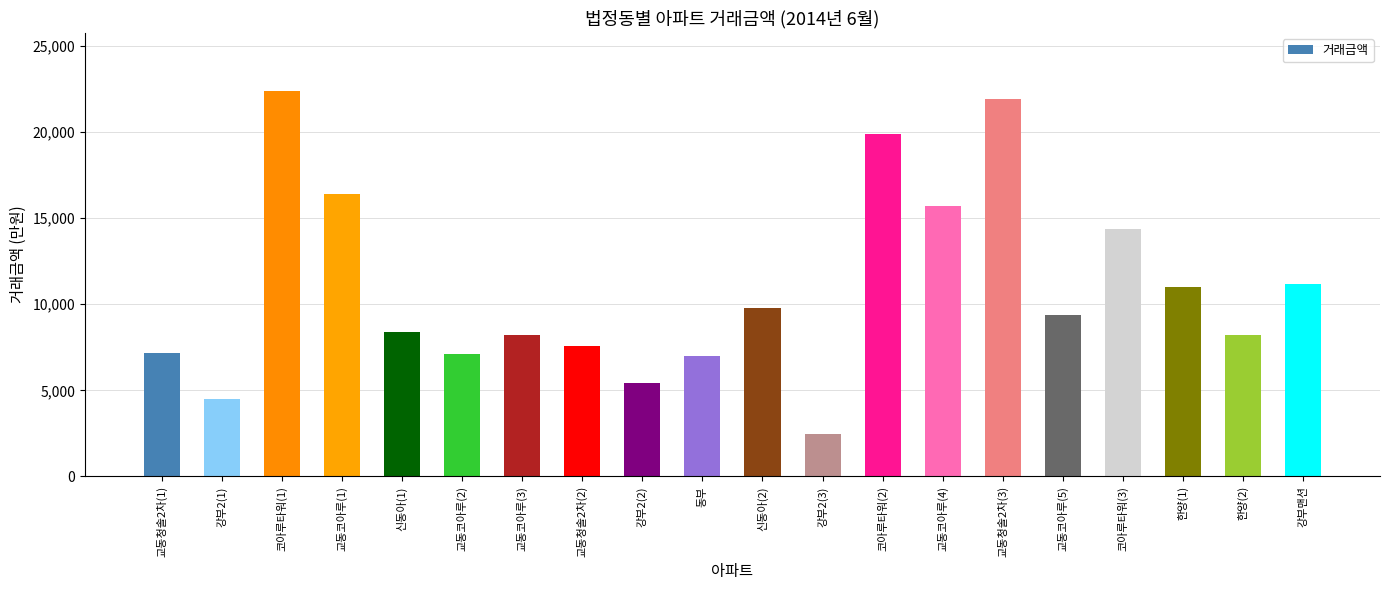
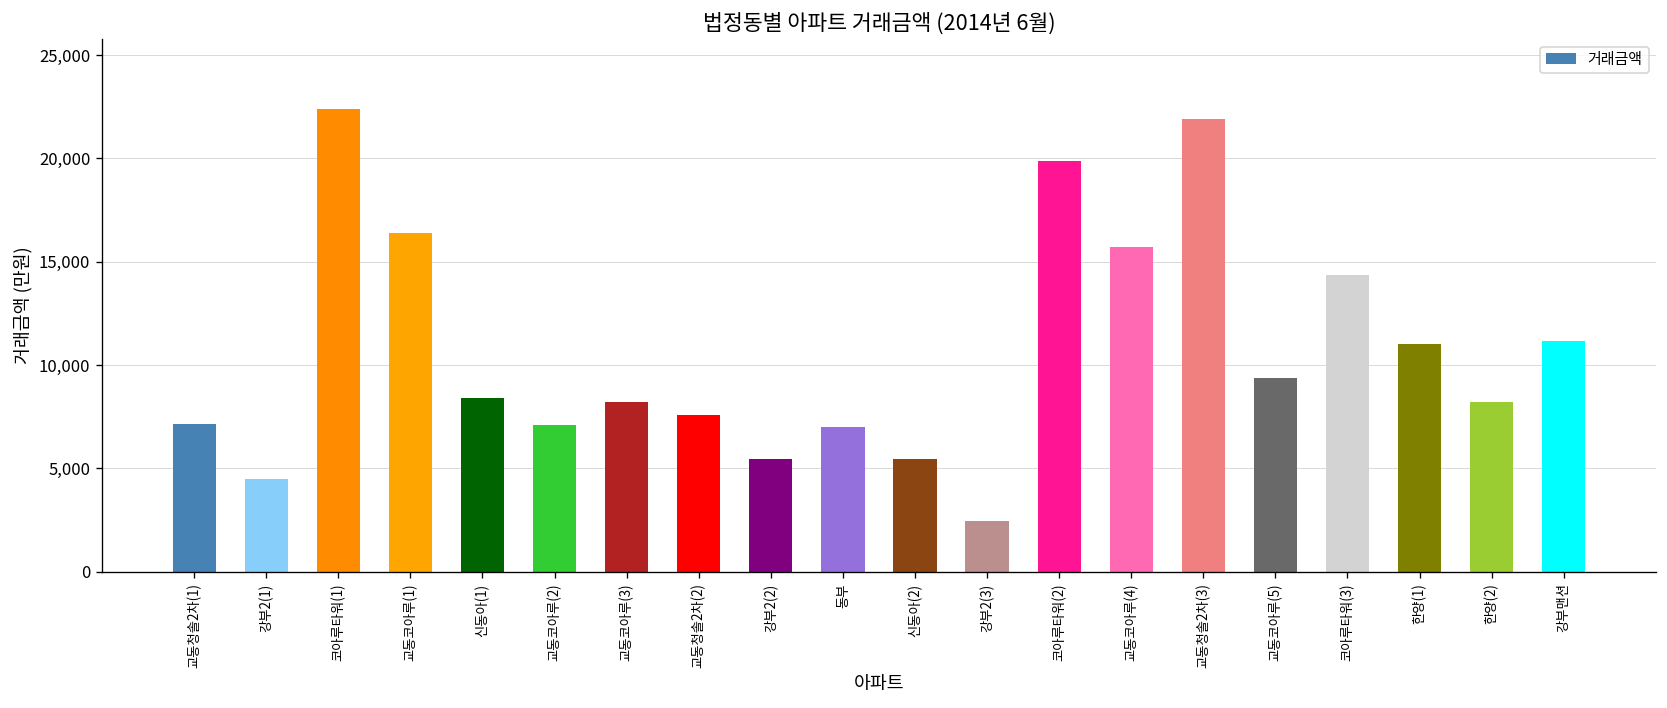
  {
    "교동청솔2차(1)": "7,200",
    "강부2(1)": "4,500",
    "코아루타워(1)": "22,400",
    "교동코아루(1)": "16,400",
    "신동아(1)": "8,400",
    "교동코아루(2)": "7,100",
    "교동코아루(3)": "8,200",
    "교동청솔2차(2)": "7,600",
    "강부2(2)": "5,500",
    "동부": "7,000",
-   "신동아(2)": "9,800",
+   "신동아(2)": "5,500",
    "강부2(3)": "2,500",
    "코아루타워(2)": "19,900",
    "교동코아루(4)": "15,700",
    "교동청솔2차(3)": "21,900",
    "교동코아루(5)": "9,400",
    "코아루타워(3)": "14,400",
    "한양(1)": "11,000",
    "한양(2)": "8,200",
    "강부맨션": "11,200"
  }
